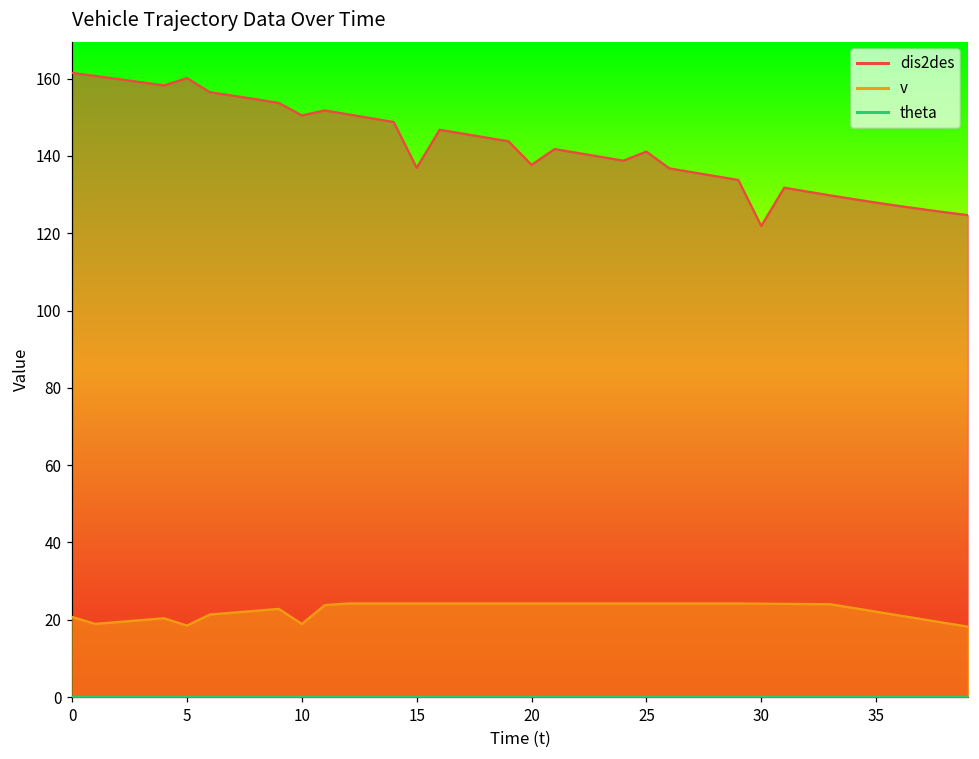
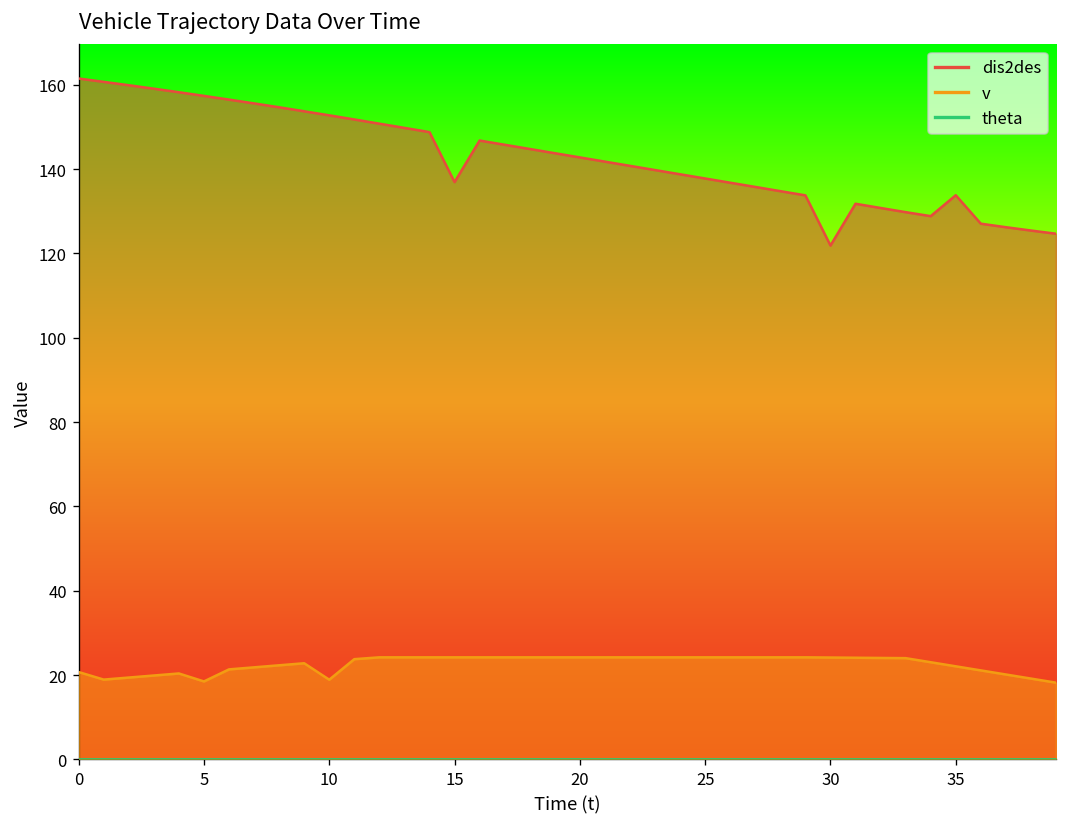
  {
    "dis2des": {
      "0": 161,
-     "5": 160,
-     "10": 150,
+     "5": 157,
+     "10": 153,
      "15": 137,
-     "20": 138,
-     "25": 141,
+     "20": 143,
+     "25": 138,
      "30": 122,
-     "35": 128
+     "35": 134
    },
    "v": {
      "0": 21,
      "5": 19,
      "10": 19,
      "15": 24,
      "20": 24,
      "25": 24,
      "30": 24,
      "35": 22
    },
    "theta": {
      "0": 0,
      "5": 0,
      "10": 0,
      "15": 0,
      "20": 0,
      "25": 0,
      "30": 0,
      "35": 0
    }
  }
